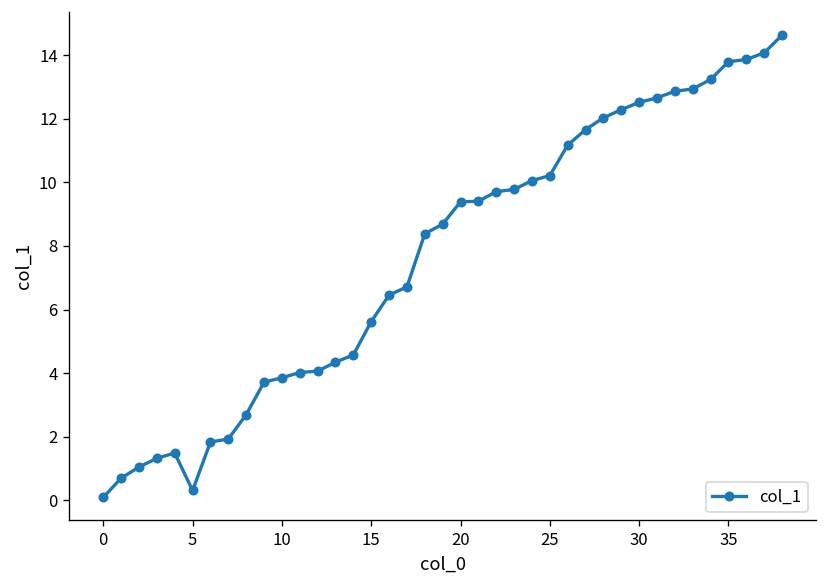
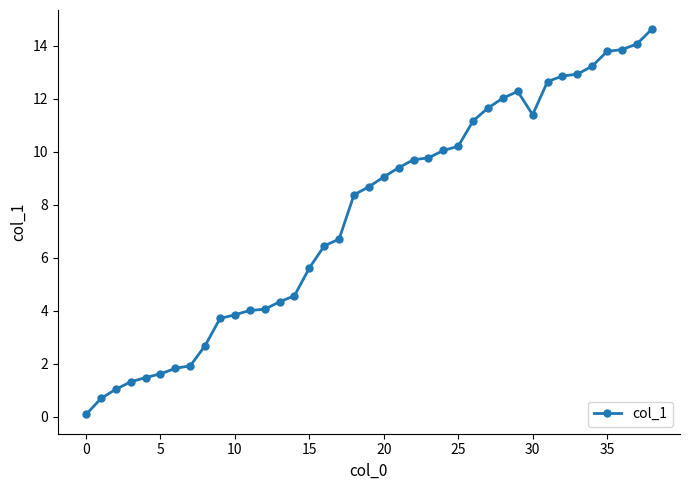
  {
    "0": 0.1,
-   "5": 0.3,
+   "5": 1.6,
    "10": 3.9,
    "15": 5.6,
-   "20": 9.4,
+   "20": 9.1,
    "25": 10.2,
-   "30": 12.5,
+   "30": 11.4,
    "35": 13.8
  }
